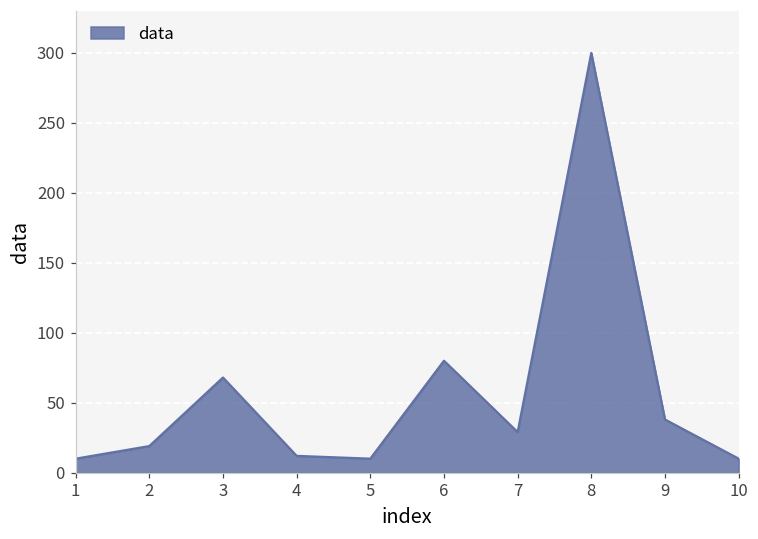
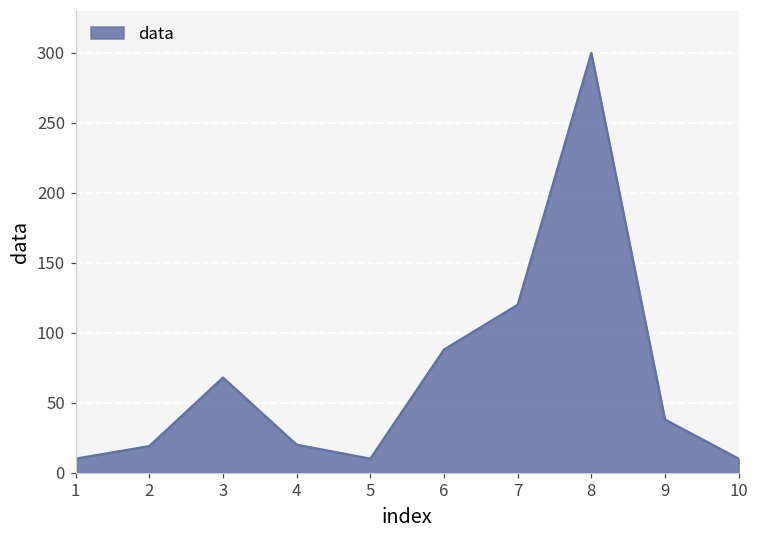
  {
    "1": 10,
    "2": 19,
    "3": 68,
-   "4": 12,
+   "4": 20,
    "5": 10,
-   "6": 80,
-   "7": 29,
+   "6": 88,
+   "7": 120,
    "8": 300,
    "9": 38,
    "10": 10
  }
